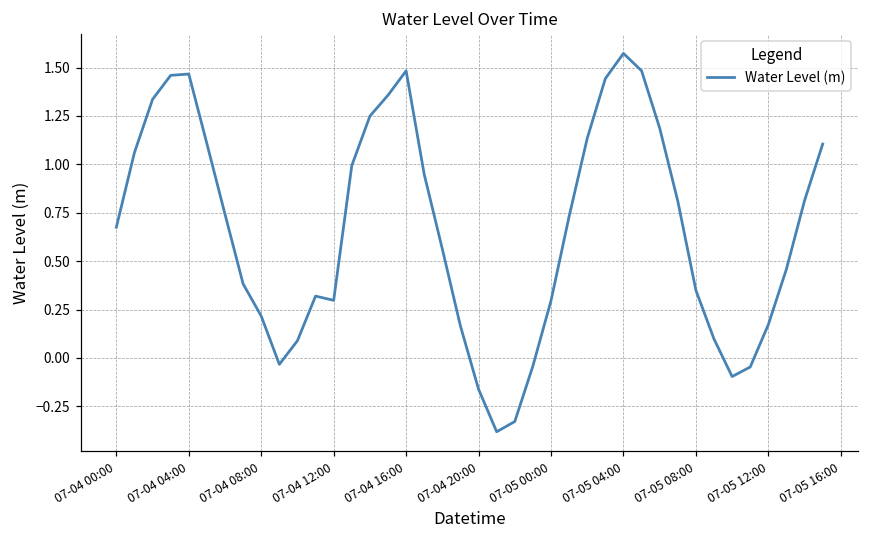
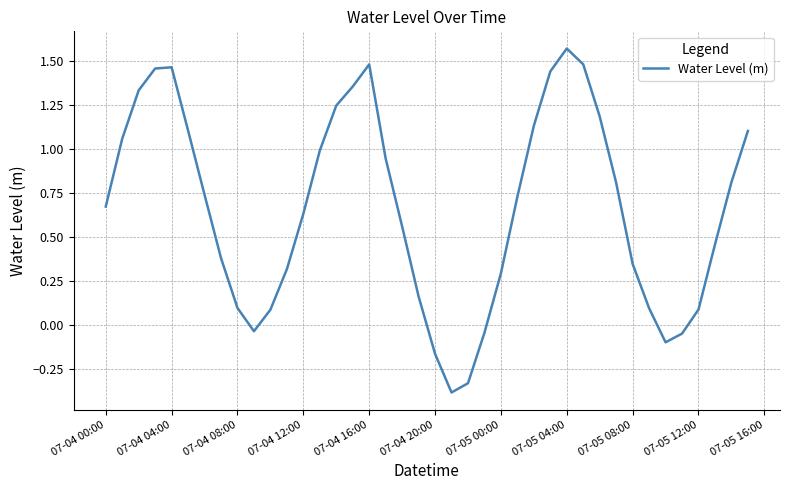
  {
    "07-04 00:00": 0.68,
    "07-04 04:00": 1.47,
-   "07-04 08:00": 0.22,
-   "07-04 12:00": 0.30,
+   "07-04 08:00": 0.10,
+   "07-04 12:00": 0.63,
    "07-04 16:00": 1.48,
    "07-04 20:00": -0.16,
    "07-05 00:00": 0.30,
    "07-05 04:00": 1.57,
    "07-05 08:00": 0.35,
-   "07-05 12:00": 0.17
+   "07-05 12:00": 0.09
  }
